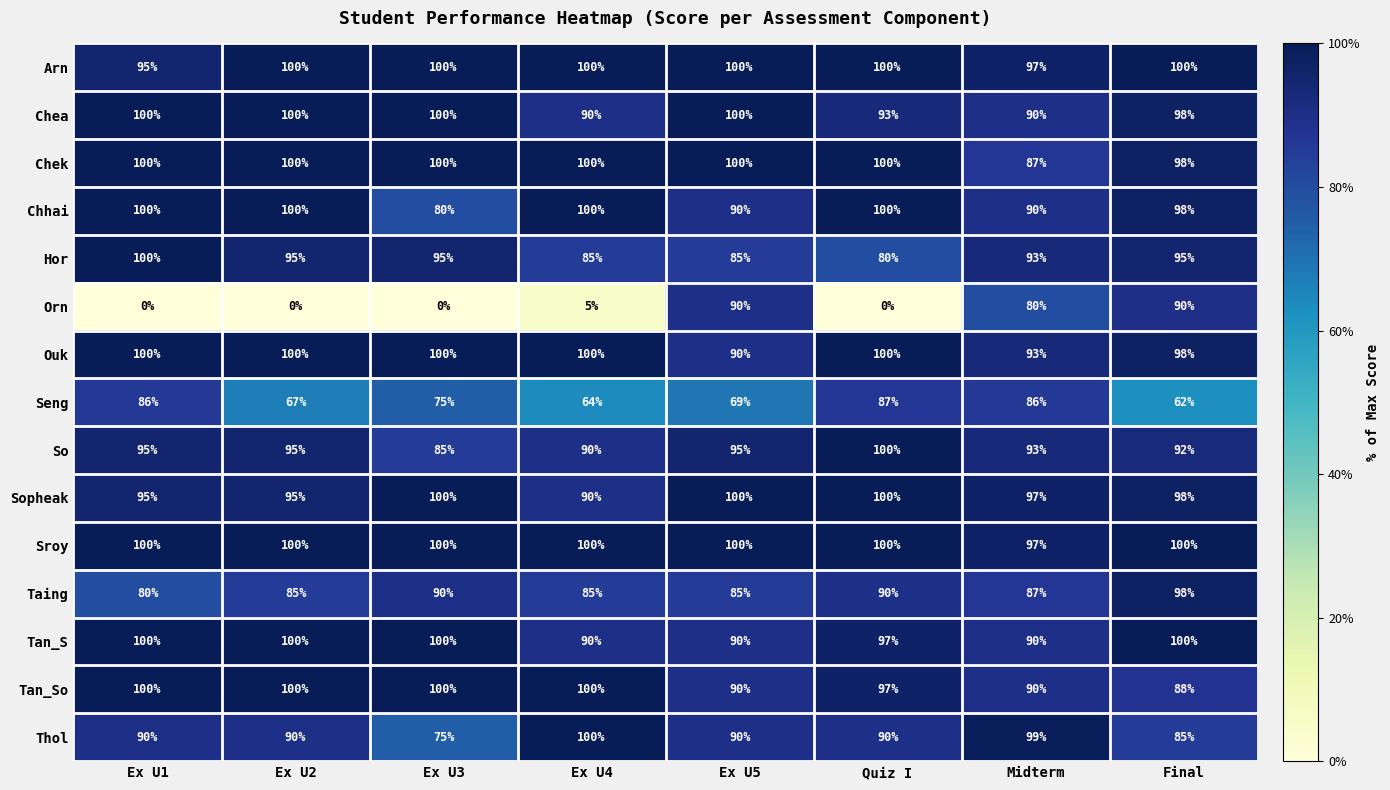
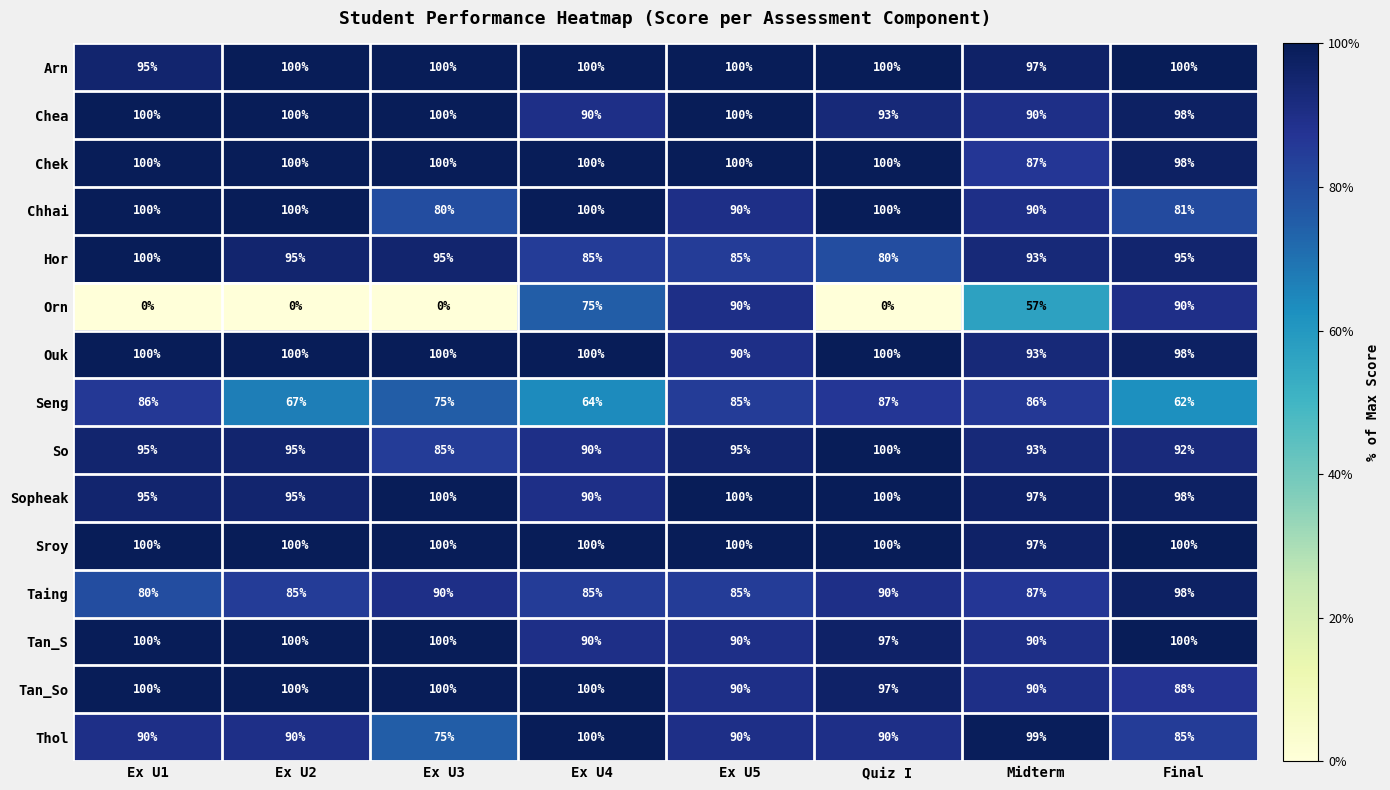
  {
    "Arn": {
      "Ex U1": "95%",
      "Ex U2": "100%",
      "Ex U3": "100%",
      "Ex U4": "100%",
      "Ex U5": "100%",
      "Quiz I": "100%",
      "Midterm": "97%",
      "Final": "100%"
    },
    "Chea": {
      "Ex U1": "100%",
      "Ex U2": "100%",
      "Ex U3": "100%",
      "Ex U4": "90%",
      "Ex U5": "100%",
      "Quiz I": "93%",
      "Midterm": "90%",
      "Final": "98%"
    },
    "Chek": {
      "Ex U1": "100%",
      "Ex U2": "100%",
      "Ex U3": "100%",
      "Ex U4": "100%",
      "Ex U5": "100%",
      "Quiz I": "100%",
      "Midterm": "87%",
      "Final": "98%"
    },
    "Chhai": {
      "Ex U1": "100%",
      "Ex U2": "100%",
      "Ex U3": "80%",
      "Ex U4": "100%",
      "Ex U5": "90%",
      "Quiz I": "100%",
      "Midterm": "90%",
-     "Final": "98%"
+     "Final": "81%"
    },
    "Hor": {
      "Ex U1": "100%",
      "Ex U2": "95%",
      "Ex U3": "95%",
      "Ex U4": "85%",
      "Ex U5": "85%",
      "Quiz I": "80%",
      "Midterm": "93%",
      "Final": "95%"
    },
    "Orn": {
      "Ex U1": "0%",
      "Ex U2": "0%",
      "Ex U3": "0%",
-     "Ex U4": "5%",
+     "Ex U4": "75%",
      "Ex U5": "90%",
      "Quiz I": "0%",
-     "Midterm": "80%",
+     "Midterm": "57%",
      "Final": "90%"
    },
    "Ouk": {
      "Ex U1": "100%",
      "Ex U2": "100%",
      "Ex U3": "100%",
      "Ex U4": "100%",
      "Ex U5": "90%",
      "Quiz I": "100%",
      "Midterm": "93%",
      "Final": "98%"
    },
    "Seng": {
      "Ex U1": "86%",
      "Ex U2": "67%",
      "Ex U3": "75%",
      "Ex U4": "64%",
-     "Ex U5": "69%",
+     "Ex U5": "85%",
      "Quiz I": "87%",
      "Midterm": "86%",
      "Final": "62%"
    },
    "So": {
      "Ex U1": "95%",
      "Ex U2": "95%",
      "Ex U3": "85%",
      "Ex U4": "90%",
      "Ex U5": "95%",
      "Quiz I": "100%",
      "Midterm": "93%",
      "Final": "92%"
    },
    "Sopheak": {
      "Ex U1": "95%",
      "Ex U2": "95%",
      "Ex U3": "100%",
      "Ex U4": "90%",
      "Ex U5": "100%",
      "Quiz I": "100%",
      "Midterm": "97%",
      "Final": "98%"
    },
    "Sroy": {
      "Ex U1": "100%",
      "Ex U2": "100%",
      "Ex U3": "100%",
      "Ex U4": "100%",
      "Ex U5": "100%",
      "Quiz I": "100%",
      "Midterm": "97%",
      "Final": "100%"
    },
    "Taing": {
      "Ex U1": "80%",
      "Ex U2": "85%",
      "Ex U3": "90%",
      "Ex U4": "85%",
      "Ex U5": "85%",
      "Quiz I": "90%",
      "Midterm": "87%",
      "Final": "98%"
    },
    "Tan_S": {
      "Ex U1": "100%",
      "Ex U2": "100%",
      "Ex U3": "100%",
      "Ex U4": "90%",
      "Ex U5": "90%",
      "Quiz I": "97%",
      "Midterm": "90%",
      "Final": "100%"
    },
    "Tan_So": {
      "Ex U1": "100%",
      "Ex U2": "100%",
      "Ex U3": "100%",
      "Ex U4": "100%",
      "Ex U5": "90%",
      "Quiz I": "97%",
      "Midterm": "90%",
      "Final": "88%"
    },
    "Thol": {
      "Ex U1": "90%",
      "Ex U2": "90%",
      "Ex U3": "75%",
      "Ex U4": "100%",
      "Ex U5": "90%",
      "Quiz I": "90%",
      "Midterm": "99%",
      "Final": "85%"
    }
  }
